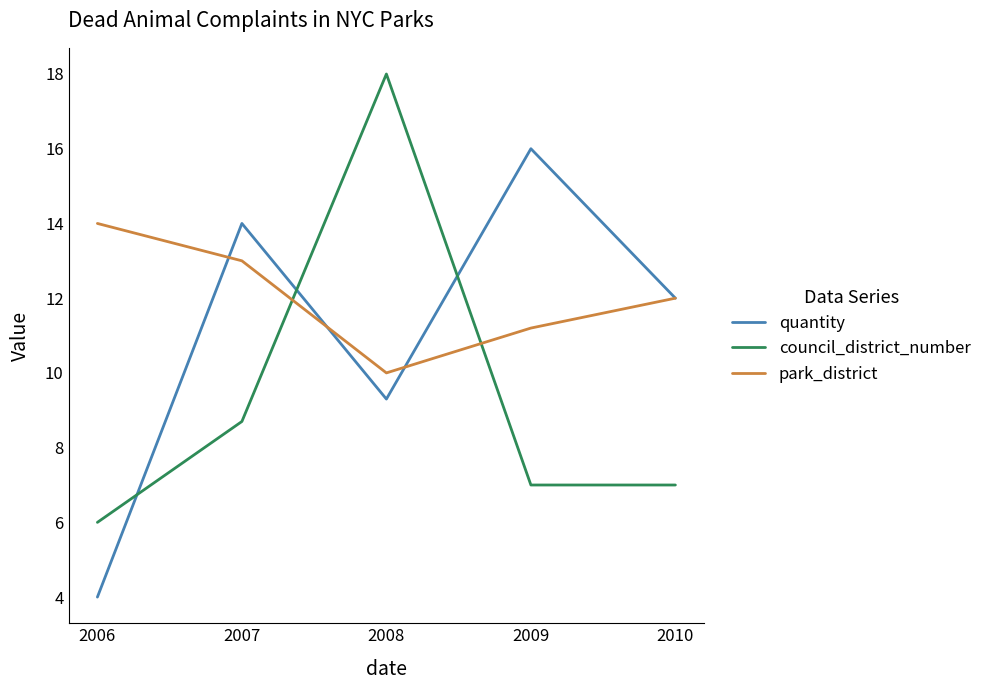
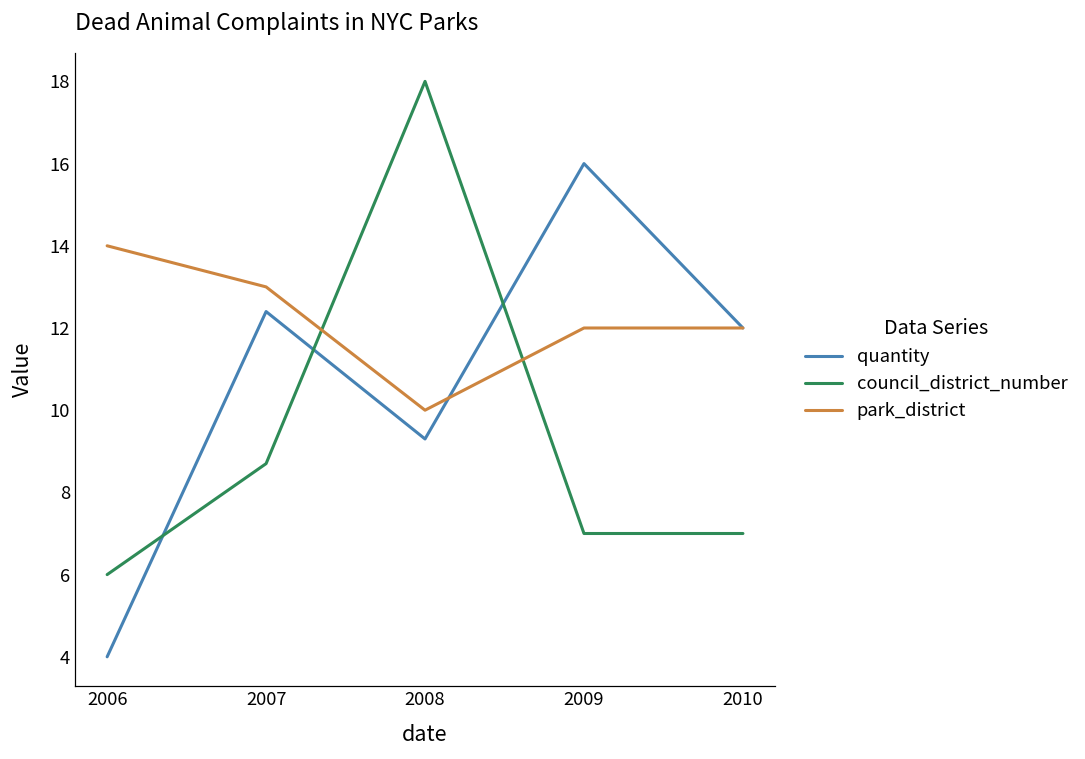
  {
    "quantity": {
      "2006": 4.0,
-     "2007": 14.0,
+     "2007": 12.4,
      "2008": 9.3,
      "2009": 16.0
    },
    "council_district_number": {
      "2006": 6.0,
      "2007": 8.7,
      "2008": 18.0,
      "2009": 7.0,
      "2010": 7.0
    },
    "park_district": {
      "2006": 14.0,
      "2007": 13.0,
      "2008": 10.0,
-     "2009": 11.2
+     "2009": 12.0
    }
  }
